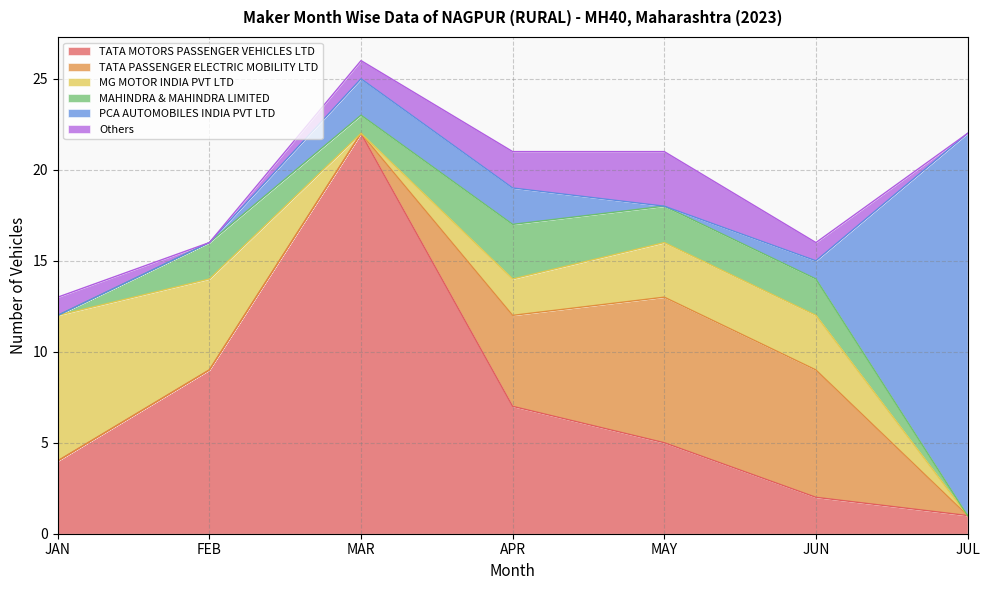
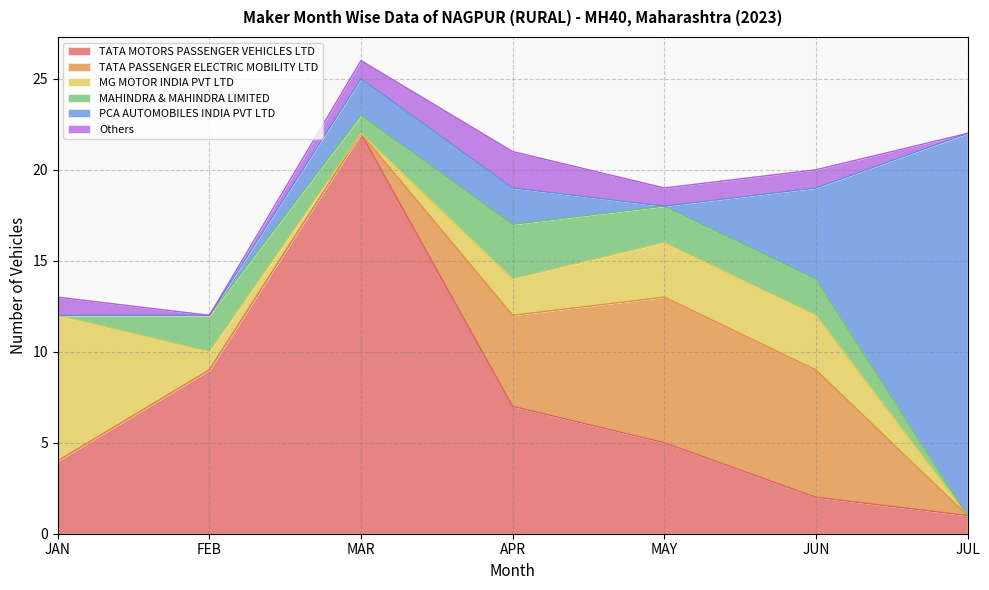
  {
    "MG MOTOR INDIA PVT LTD": {
-     "FEB": 5,
+     "FEB": 1,
      "APR": 2,
      "MAY": 3,
      "JUN": 3
    },
    "MAHINDRA & MAHINDRA LIMITED": {
      "MAR": 1,
      "APR": 3,
      "JUN": 2
    },
    "PCA AUTOMOBILES INDIA PVT LTD": {
      "MAR": 2,
      "APR": 2,
-     "JUN": 1
+     "JUN": 5
    },
    "Others": {
      "JAN": 1,
      "MAR": 1,
      "APR": 2,
-     "MAY": 3,
+     "MAY": 1,
      "JUN": 1
    }
  }
